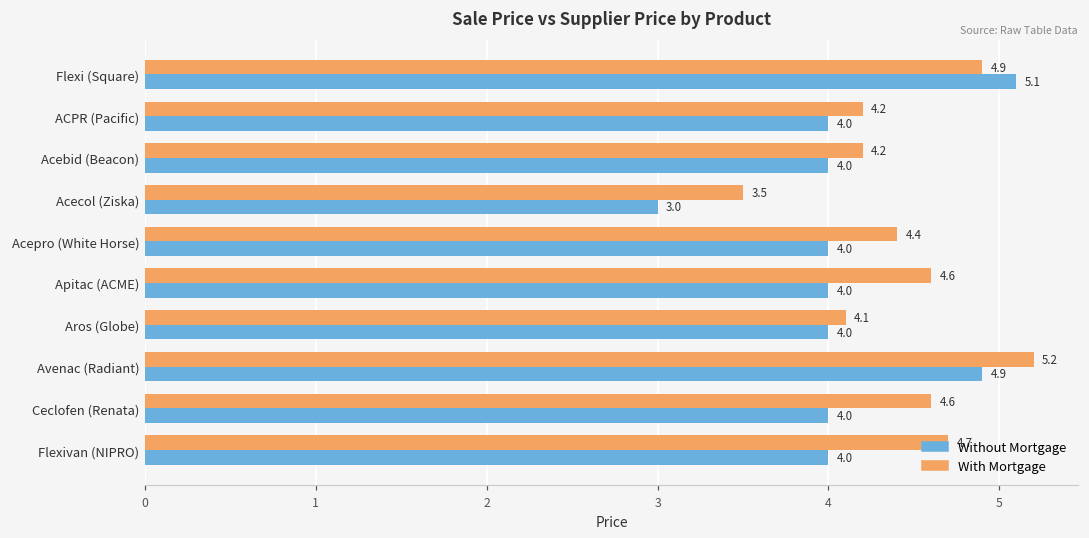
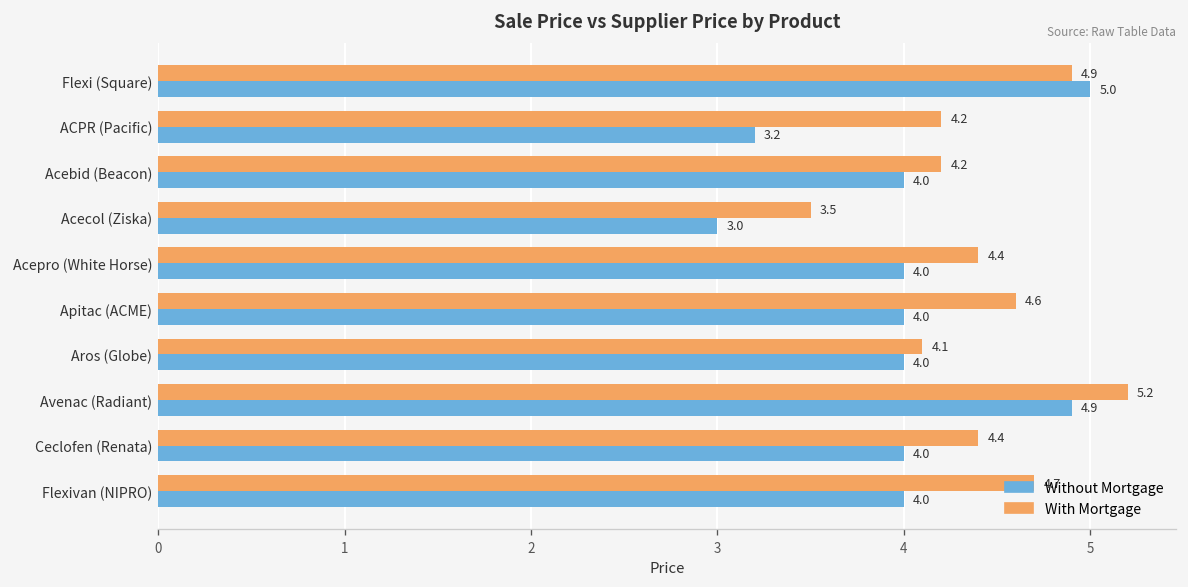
  {
    "Without Mortgage": {
-     "Flexi (Square)": 5.1,
-     "ACPR (Pacific)": 4.0,
+     "Flexi (Square)": 5.0,
+     "ACPR (Pacific)": 3.2,
      "Acebid (Beacon)": 4.0,
      "Acecol (Ziska)": 3.0,
      "Acepro (White Horse)": 4.0,
      "Apitac (ACME)": 4.0,
      "Aros (Globe)": 4.0,
      "Avenac (Radiant)": 4.9,
      "Ceclofen (Renata)": 4.0,
      "Flexivan (NIPRO)": 4.0
    },
    "With Mortgage": {
      "Flexi (Square)": 4.9,
      "ACPR (Pacific)": 4.2,
      "Acebid (Beacon)": 4.2,
      "Acecol (Ziska)": 3.5,
      "Acepro (White Horse)": 4.4,
      "Apitac (ACME)": 4.6,
      "Aros (Globe)": 4.1,
      "Avenac (Radiant)": 5.2,
-     "Ceclofen (Renata)": 4.6,
+     "Ceclofen (Renata)": 4.4,
      "Flexivan (NIPRO)": 4.7
    }
  }
